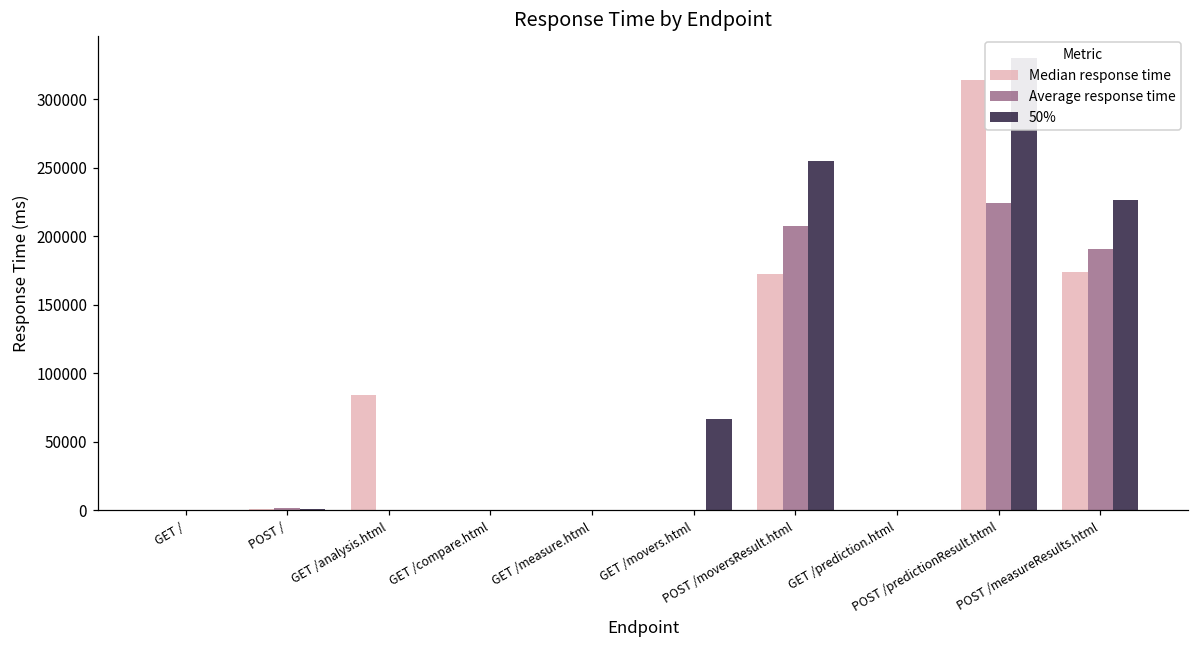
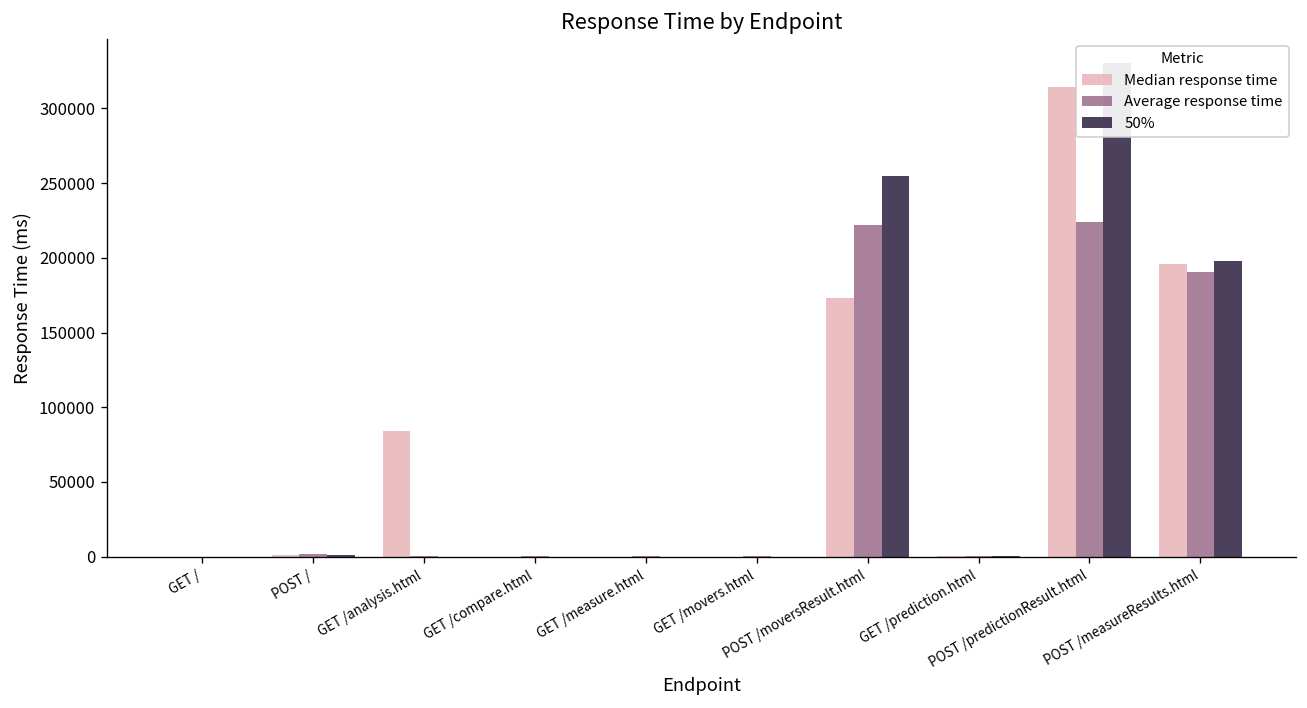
  {
    "Median response time": {
      "GET /analysis.html": 84000,
      "POST /moversResult.html": 173000,
      "POST /predictionResult.html": 314000,
-     "POST /measureResults.html": 174000
+     "POST /measureResults.html": 196000
    },
    "Average response time": {
-     "POST /moversResult.html": 208000,
+     "POST /moversResult.html": 222000,
      "POST /predictionResult.html": 224000,
      "POST /measureResults.html": 191000
    },
    "50%": {
-     "GET /movers.html": 67000,
+     "GET /movers.html": 0,
      "POST /moversResult.html": 255000,
-     "POST /measureResults.html": 226000
+     "POST /measureResults.html": 198000
    }
  }
